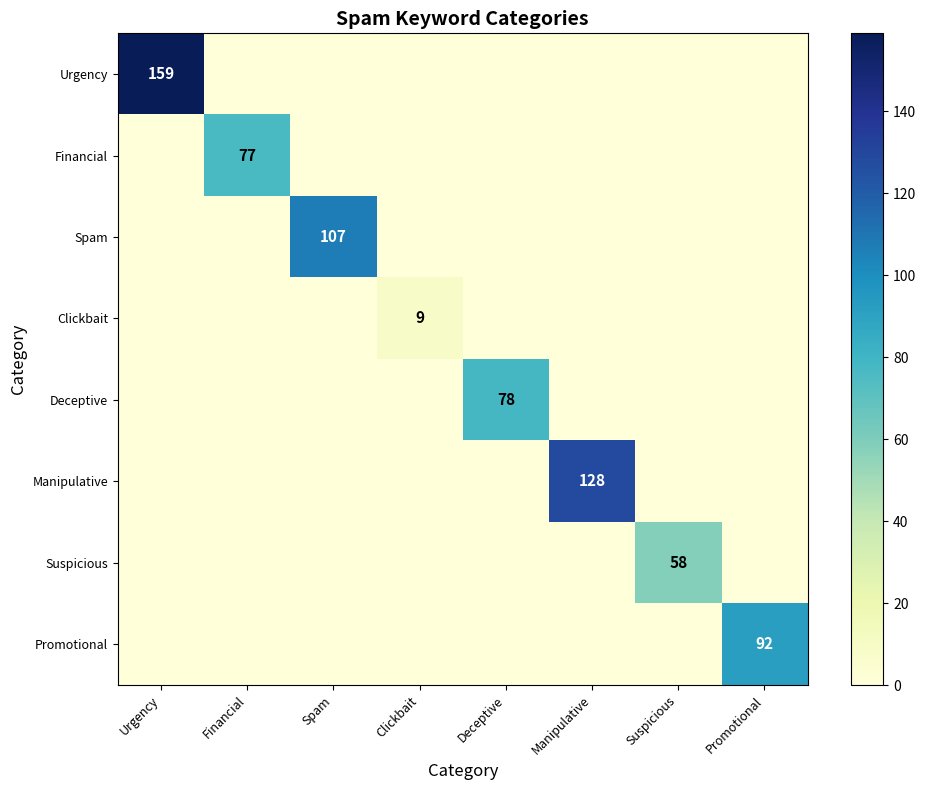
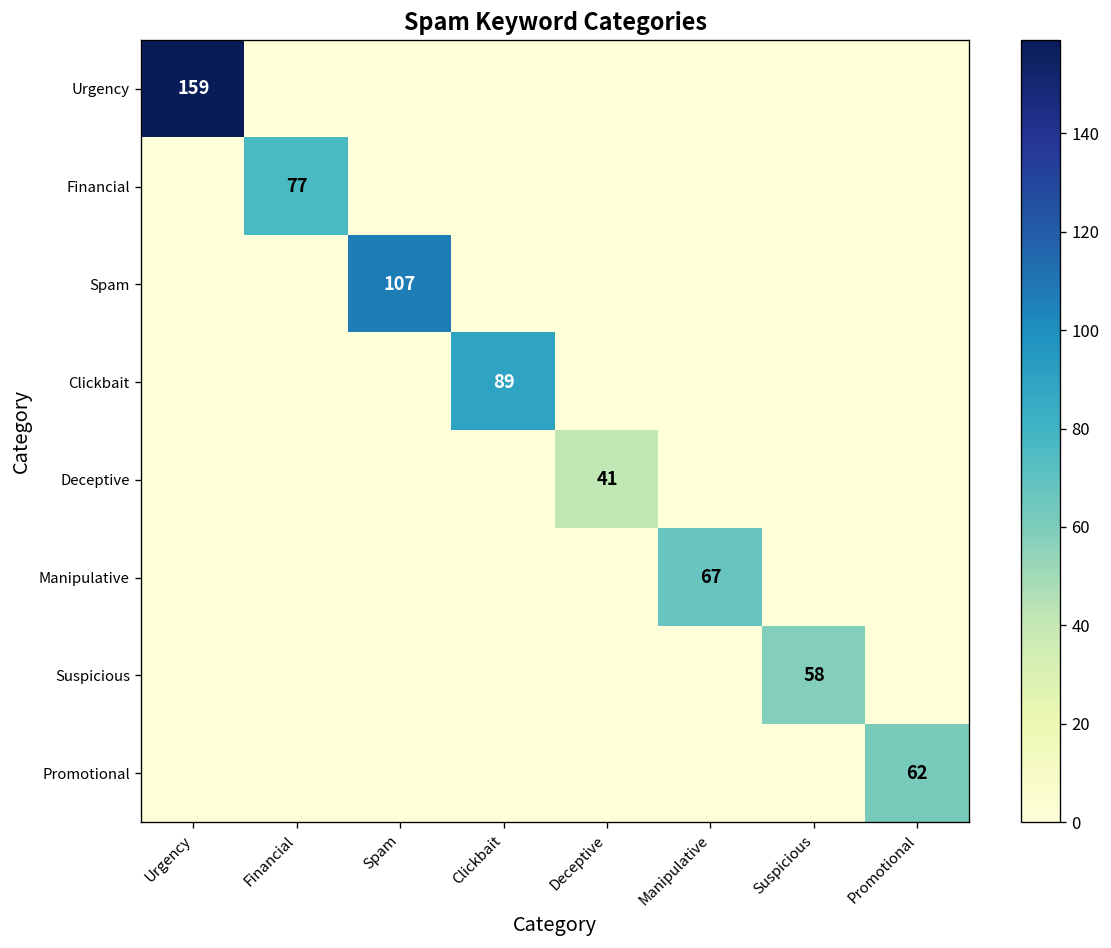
  {
    "Urgency": {
      "Urgency": 159
    },
    "Financial": {
      "Financial": 77
    },
    "Spam": {
      "Spam": 107
    },
    "Clickbait": {
-     "Clickbait": 9
+     "Clickbait": 89
    },
    "Deceptive": {
-     "Deceptive": 78
+     "Deceptive": 41
    },
    "Manipulative": {
-     "Manipulative": 128
+     "Manipulative": 67
    },
    "Suspicious": {
      "Suspicious": 58
    },
    "Promotional": {
-     "Promotional": 92
+     "Promotional": 62
    }
  }
